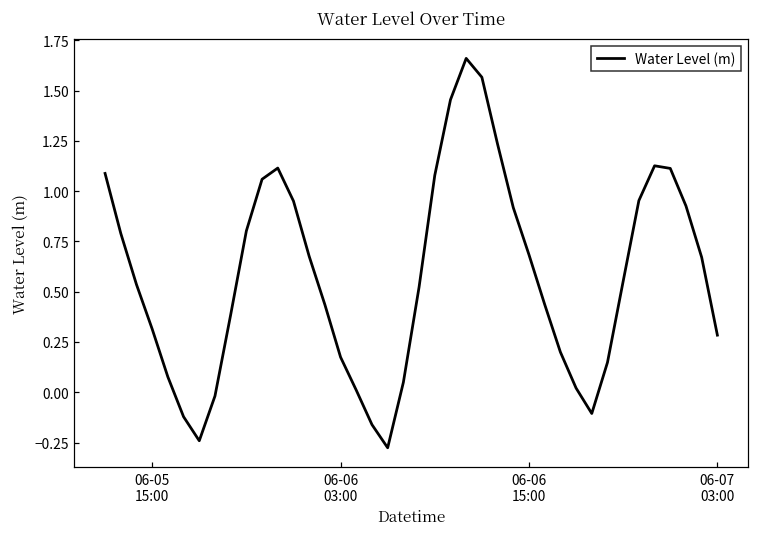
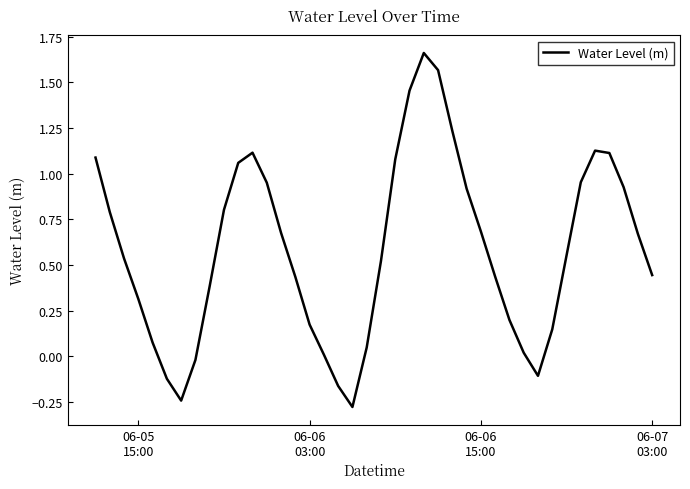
  {
    "06-05 15:00": 0.31,
    "06-06 03:00": 0.17,
    "06-06 15:00": 0.68,
-   "06-07 03:00": 0.28
+   "06-07 03:00": 0.45
  }
